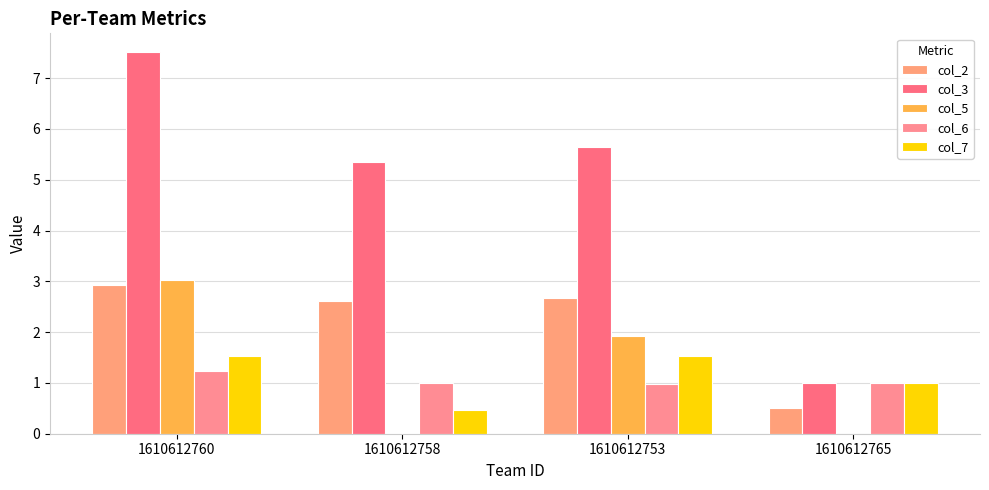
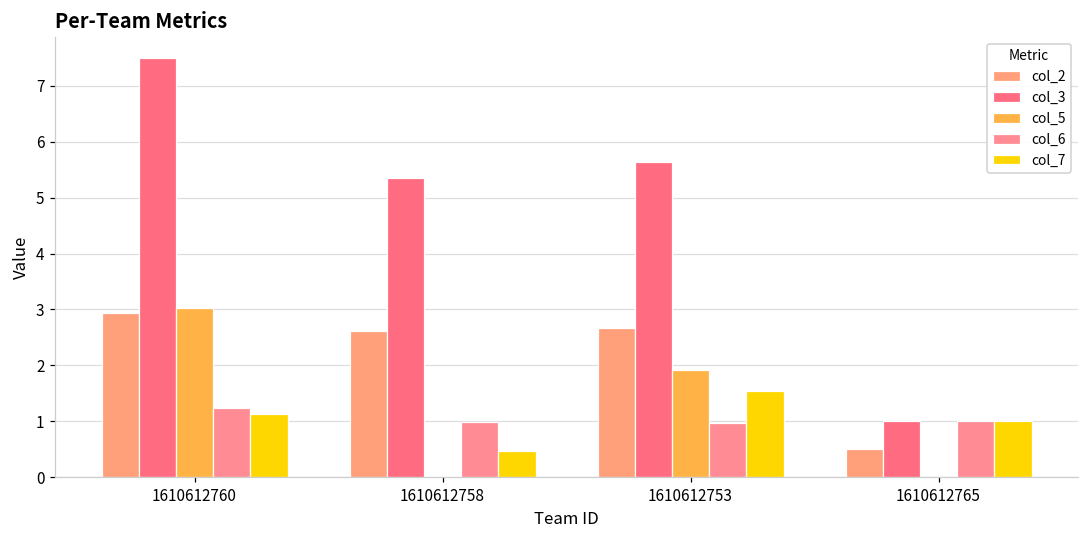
  {
    "col_7": {
-     "1610612760": 1.5,
+     "1610612760": 1.1,
      "1610612758": 0.5,
      "1610612753": 1.5,
      "1610612765": 1.0
    }
  }
